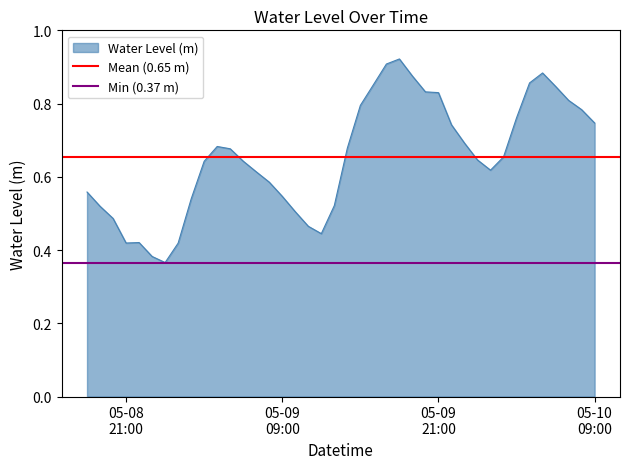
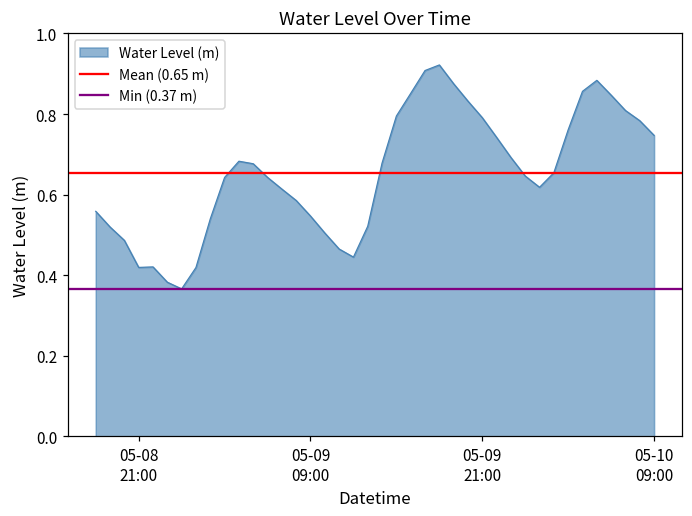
  {
    "05-08 21:00": 0.42,
    "05-09 09:00": 0.55,
-   "05-09 21:00": 0.83,
+   "05-09 21:00": 0.79,
    "05-10 09:00": 0.75
  }
